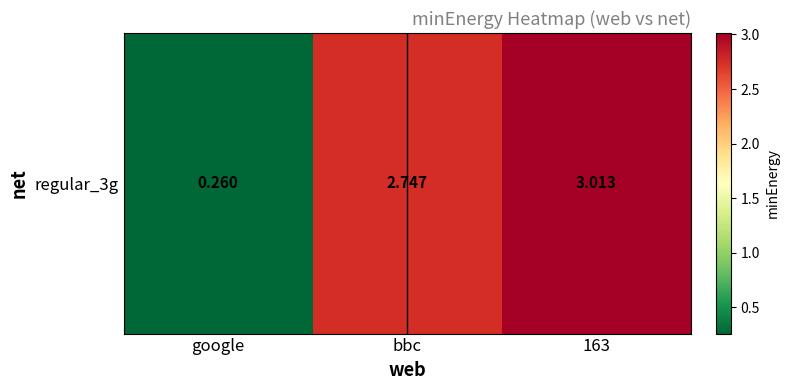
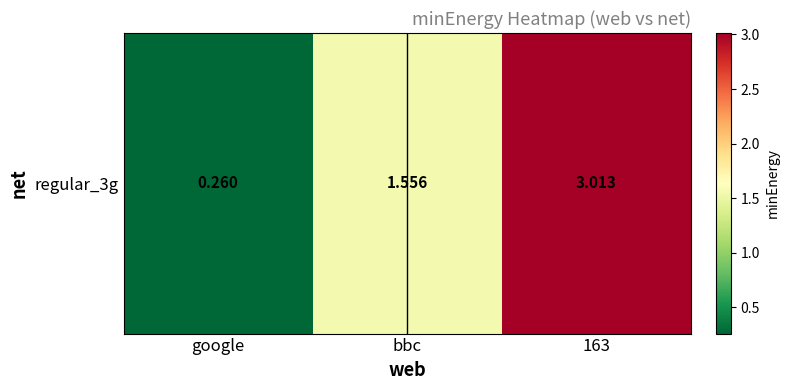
  {
    "regular_3g": {
      "google": 0.260,
-     "bbc": 2.747,
+     "bbc": 1.556,
      "163": 3.013
    }
  }
